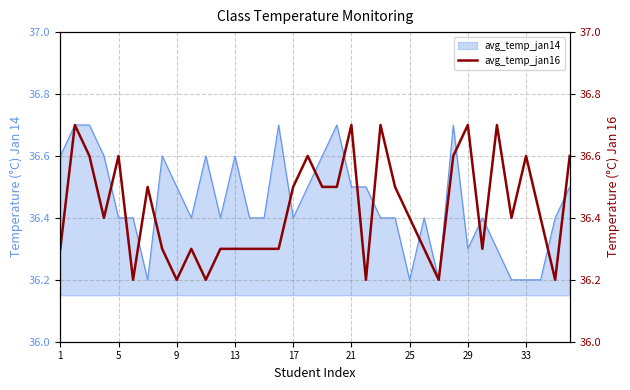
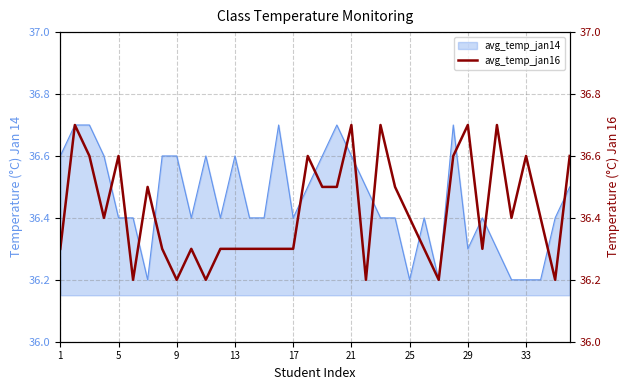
  {
    "avg_temp_jan14": {
      "1": 36.6,
      "5": 36.4,
-     "9": 36.5,
+     "9": 36.6,
      "13": 36.6,
      "17": 36.4,
-     "21": 36.5,
+     "21": 36.6,
      "25": 36.2,
      "29": 36.3,
      "33": 36.2
    },
    "avg_temp_jan16": {
      "1": 36.3,
      "5": 36.6,
      "9": 36.2,
      "13": 36.3,
-     "17": 36.5,
+     "17": 36.3,
      "21": 36.7,
      "25": 36.4,
      "29": 36.7,
      "33": 36.6
    }
  }
